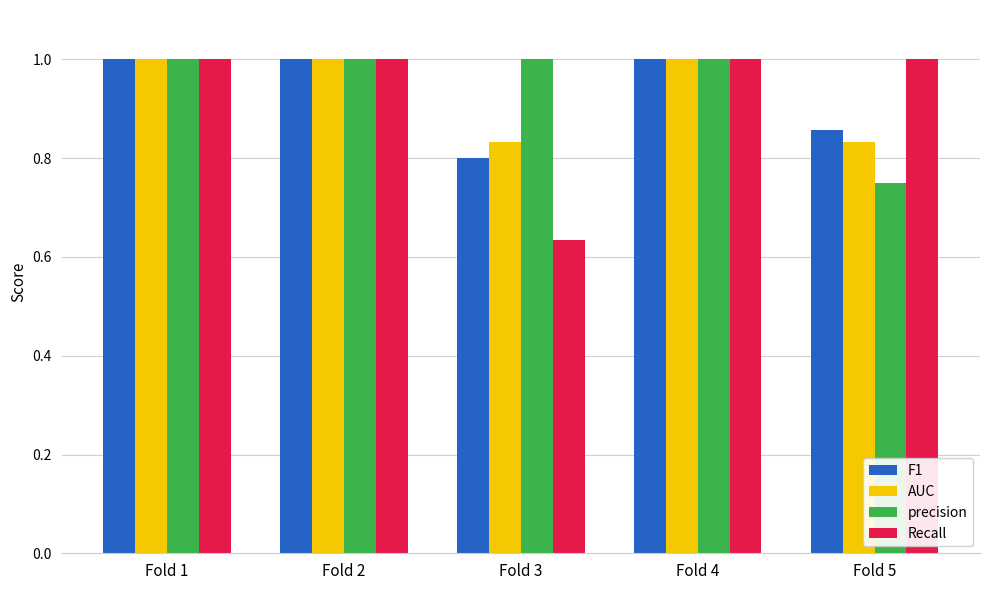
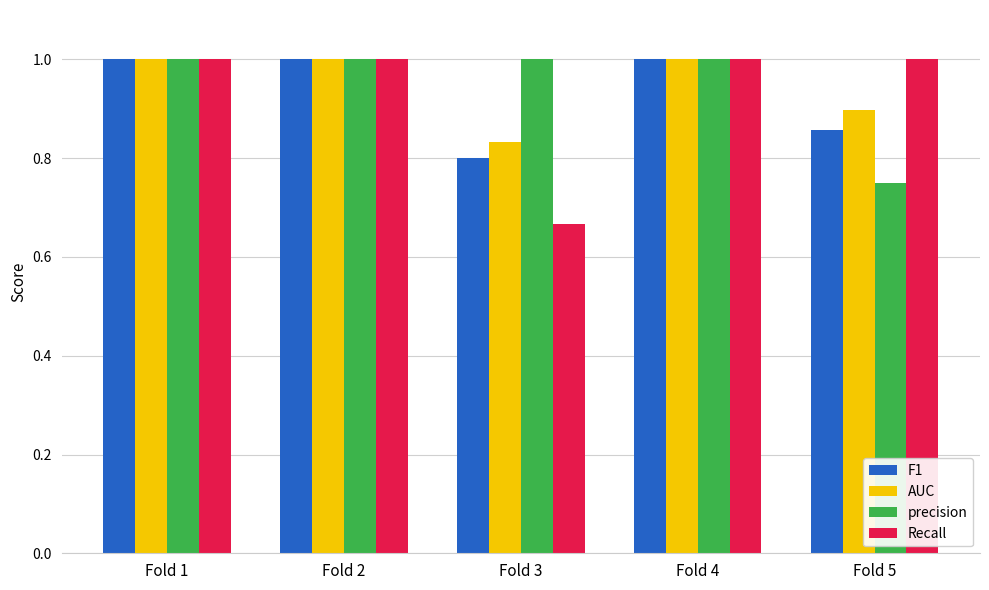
  {
    "F1": {
      "Fold 1": 1.00,
      "Fold 2": 1.00,
      "Fold 3": 0.80,
      "Fold 4": 1.00,
      "Fold 5": 0.86
    },
    "AUC": {
      "Fold 1": 1.00,
      "Fold 2": 1.00,
      "Fold 3": 0.83,
      "Fold 4": 1.00,
-     "Fold 5": 0.83
+     "Fold 5": 0.90
    },
    "precision": {
      "Fold 1": 1.00,
      "Fold 2": 1.00,
      "Fold 3": 1.00,
      "Fold 4": 1.00,
      "Fold 5": 0.75
    },
    "Recall": {
      "Fold 1": 1.00,
      "Fold 2": 1.00,
-     "Fold 3": 0.63,
+     "Fold 3": 0.67,
      "Fold 4": 1.00,
      "Fold 5": 1.00
    }
  }
